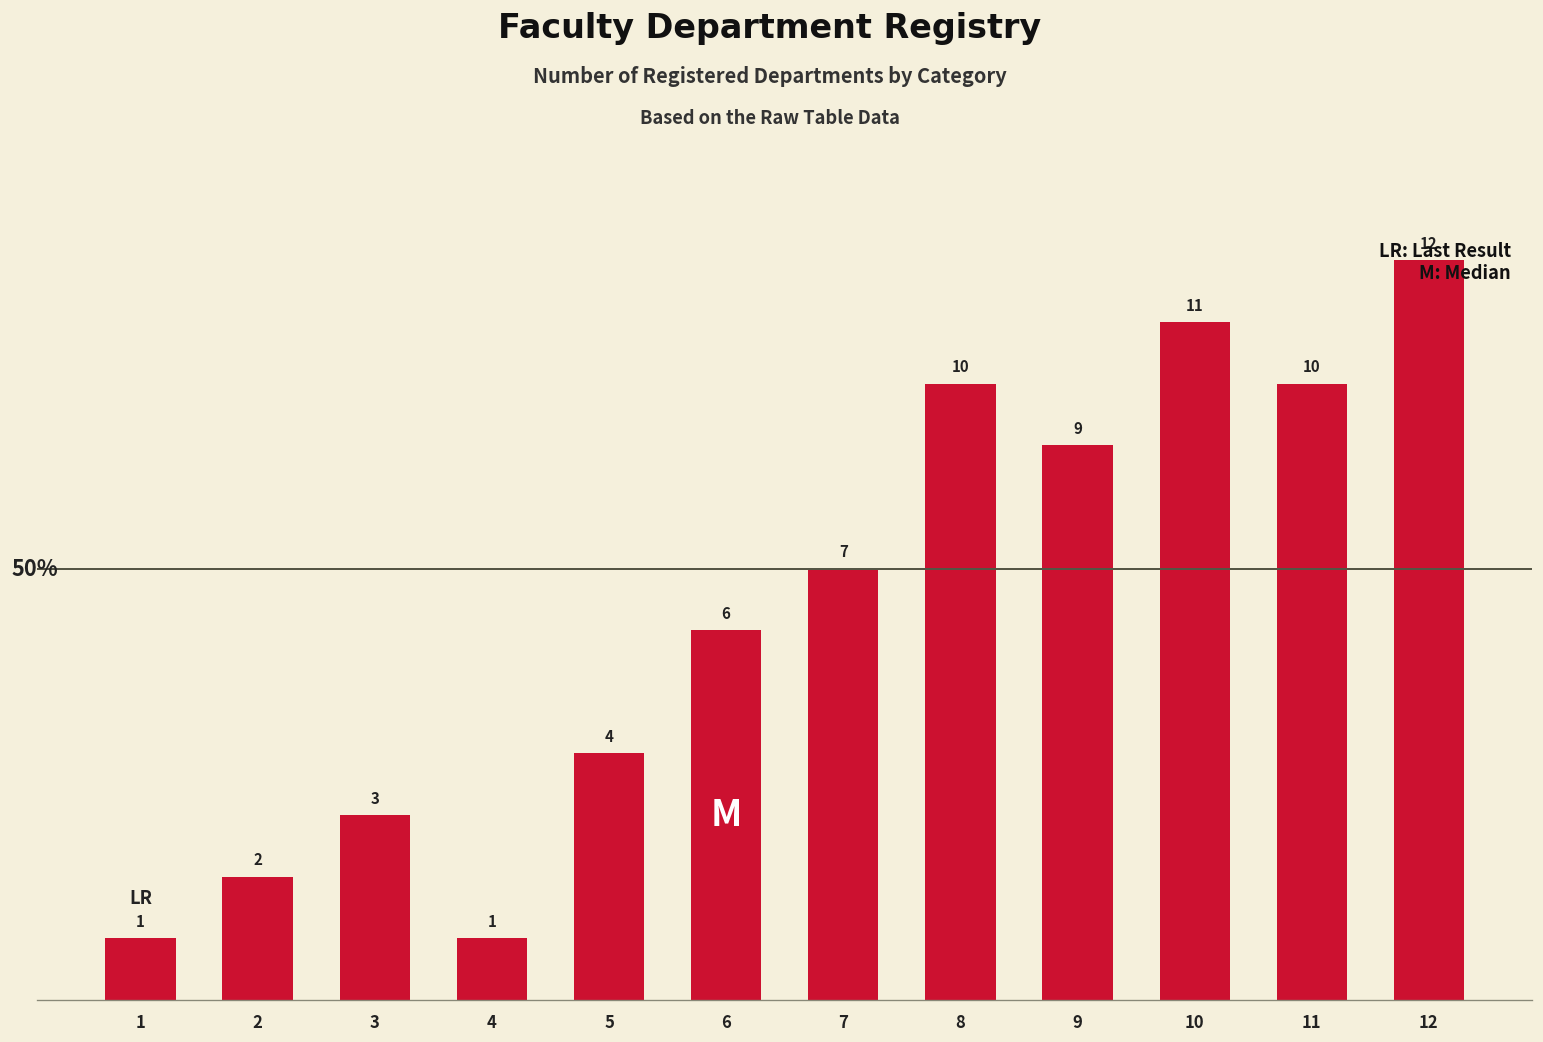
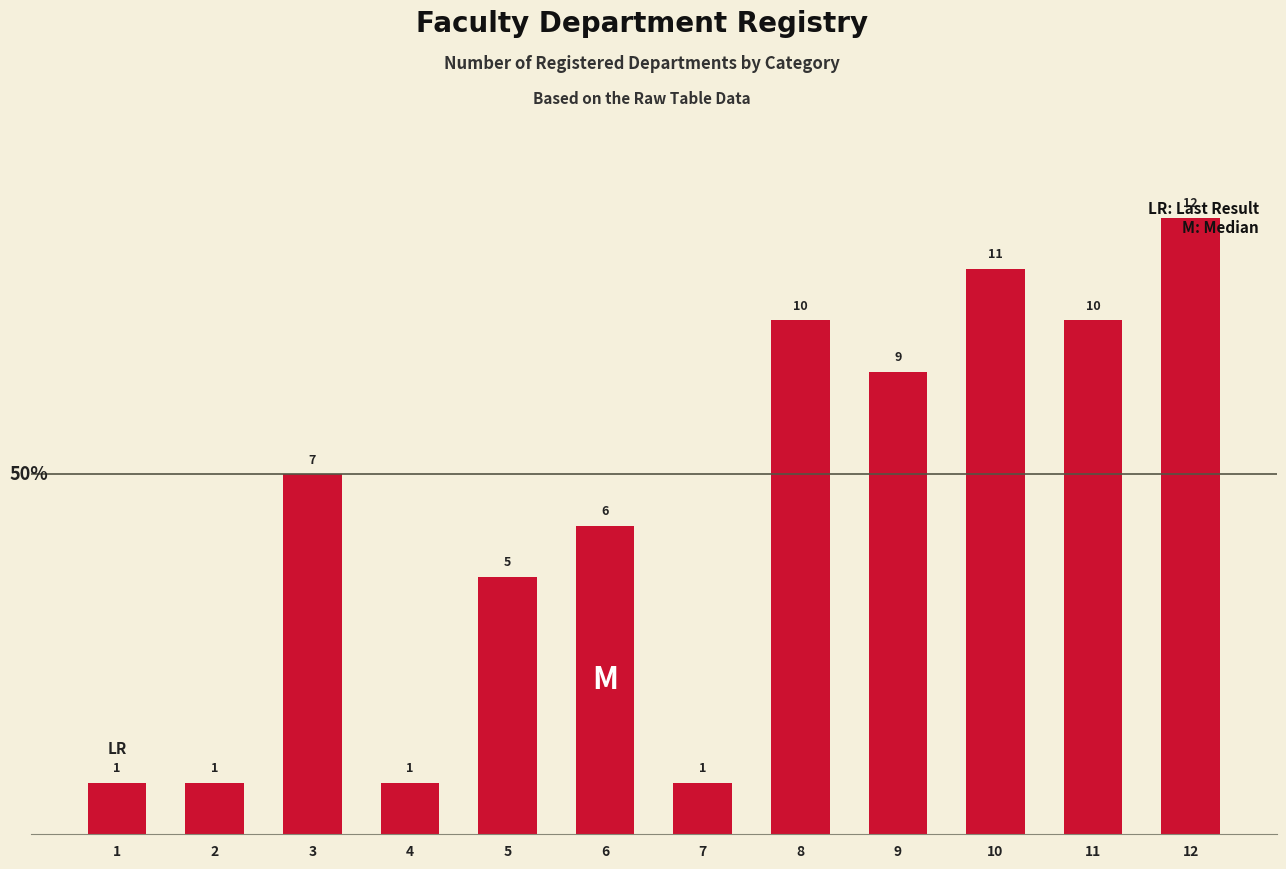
  {
    "1": 1,
-   "2": 2,
-   "3": 3,
+   "2": 1,
+   "3": 7,
    "4": 1,
-   "5": 4,
+   "5": 5,
    "6": 6,
-   "7": 7,
+   "7": 1,
    "8": 10,
    "9": 9,
    "10": 11,
    "11": 10
  }
